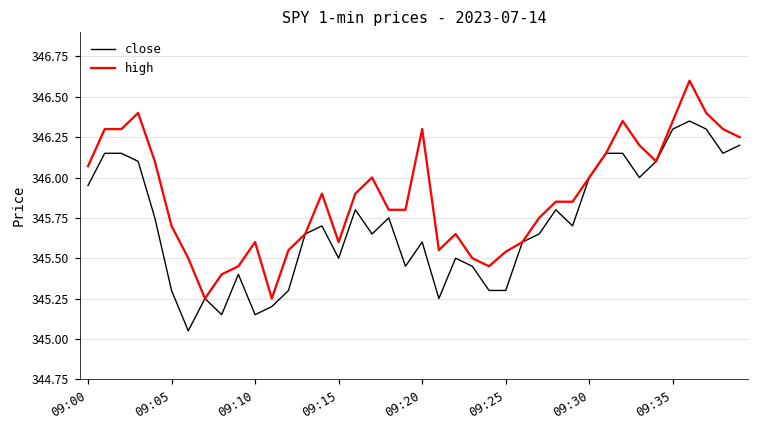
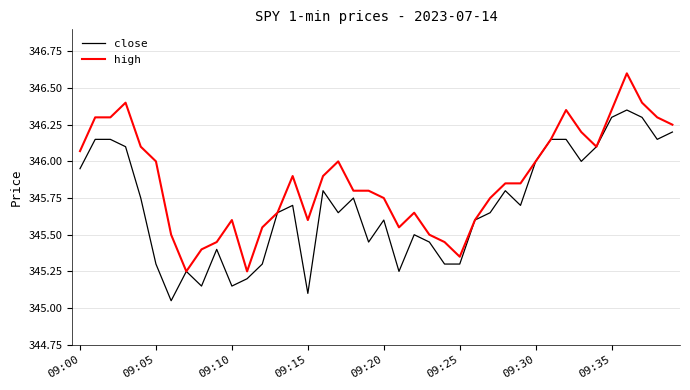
  {
    "close": {
      "09:00": 345.95,
      "09:05": 345.3,
      "09:10": 345.15,
-     "09:15": 345.5,
+     "09:15": 345.1,
      "09:20": 345.6,
      "09:25": 345.3,
      "09:35": 346.3
    },
    "high": {
      "09:00": 346.07,
-     "09:05": 345.7,
+     "09:05": 346.0,
      "09:10": 345.60,
      "09:15": 345.60,
-     "09:20": 346.30,
-     "09:25": 345.54,
+     "09:20": 345.75,
+     "09:25": 345.35,
      "09:35": 346.35
    }
  }
